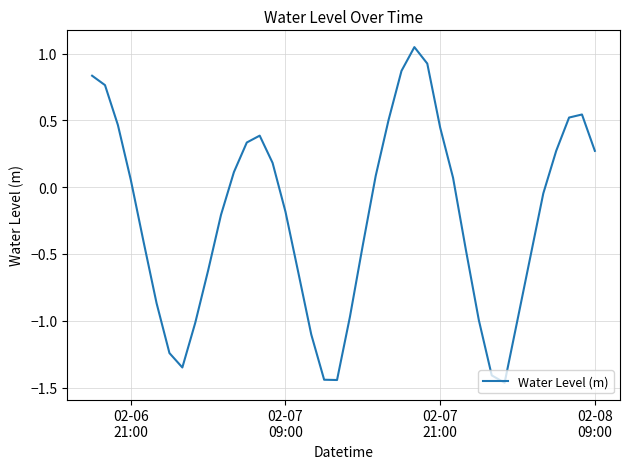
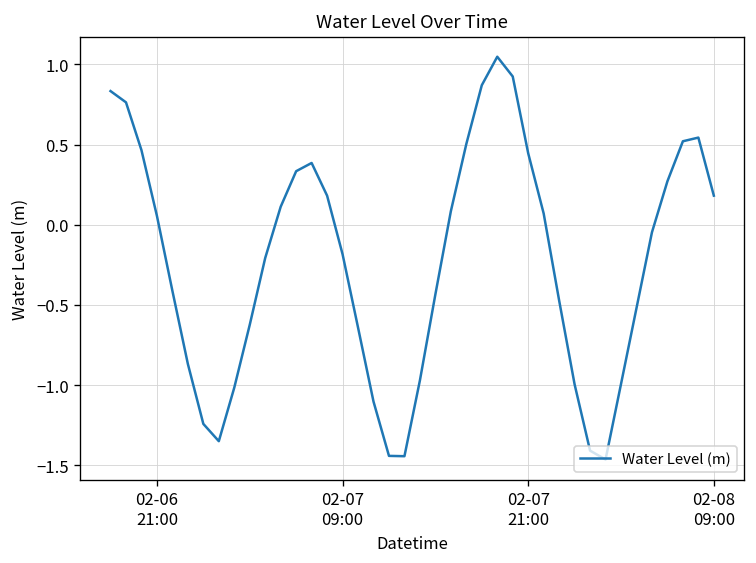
  {
    "02-06 21:00": 0.06,
    "02-07 09:00": -0.18,
    "02-07 21:00": 0.45,
-   "02-08 09:00": 0.27
+   "02-08 09:00": 0.18
  }
